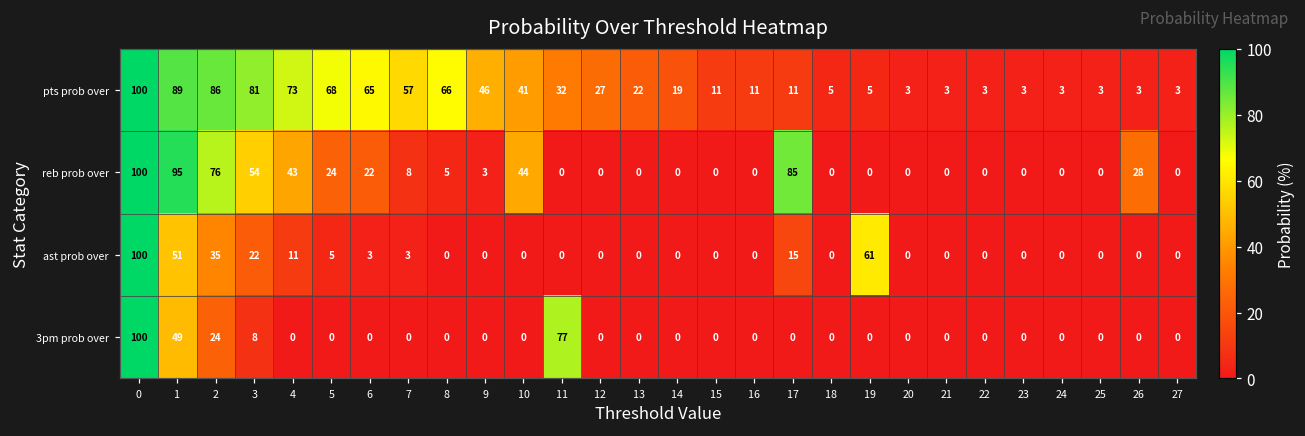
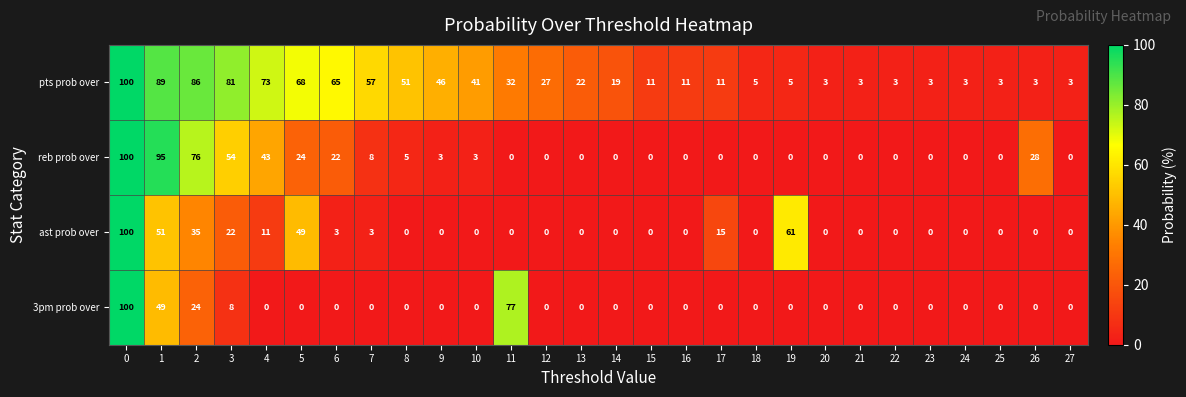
  {
    "pts prob over": {
      "0": 100,
      "1": 89,
      "2": 86,
      "3": 81,
      "4": 73,
      "5": 68,
      "6": 65,
      "7": 57,
-     "8": 66,
+     "8": 51,
      "9": 46,
      "10": 41,
      "11": 32,
      "12": 27,
      "13": 22,
      "14": 19,
      "15": 11,
      "16": 11,
      "17": 11,
      "18": 5,
      "19": 5,
      "20": 3,
      "21": 3,
      "22": 3,
      "23": 3,
      "24": 3,
      "25": 3,
      "26": 3,
      "27": 3
    },
    "reb prob over": {
      "0": 100,
      "1": 95,
      "2": 76,
      "3": 54,
      "4": 43,
      "5": 24,
      "6": 22,
      "7": 8,
      "8": 5,
      "9": 3,
-     "10": 44,
+     "10": 3,
      "11": 0,
      "12": 0,
      "13": 0,
      "14": 0,
      "15": 0,
      "16": 0,
-     "17": 85,
+     "17": 0,
      "18": 0,
      "19": 0,
      "20": 0,
      "21": 0,
      "22": 0,
      "23": 0,
      "24": 0,
      "25": 0,
      "26": 28,
      "27": 0
    },
    "ast prob over": {
      "0": 100,
      "1": 51,
      "2": 35,
      "3": 22,
      "4": 11,
-     "5": 5,
+     "5": 49,
      "6": 3,
      "7": 3,
      "8": 0,
      "9": 0,
      "10": 0,
      "11": 0,
      "12": 0,
      "13": 0,
      "14": 0,
      "15": 0,
      "16": 0,
      "17": 15,
      "18": 0,
      "19": 61,
      "20": 0,
      "21": 0,
      "22": 0,
      "23": 0,
      "24": 0,
      "25": 0,
      "26": 0,
      "27": 0
    },
    "3pm prob over": {
      "0": 100,
      "1": 49,
      "2": 24,
      "3": 8,
      "4": 0,
      "5": 0,
      "6": 0,
      "7": 0,
      "8": 0,
      "9": 0,
      "10": 0,
      "11": 77,
      "12": 0,
      "13": 0,
      "14": 0,
      "15": 0,
      "16": 0,
      "17": 0,
      "18": 0,
      "19": 0,
      "20": 0,
      "21": 0,
      "22": 0,
      "23": 0,
      "24": 0,
      "25": 0,
      "26": 0,
      "27": 0
    }
  }
